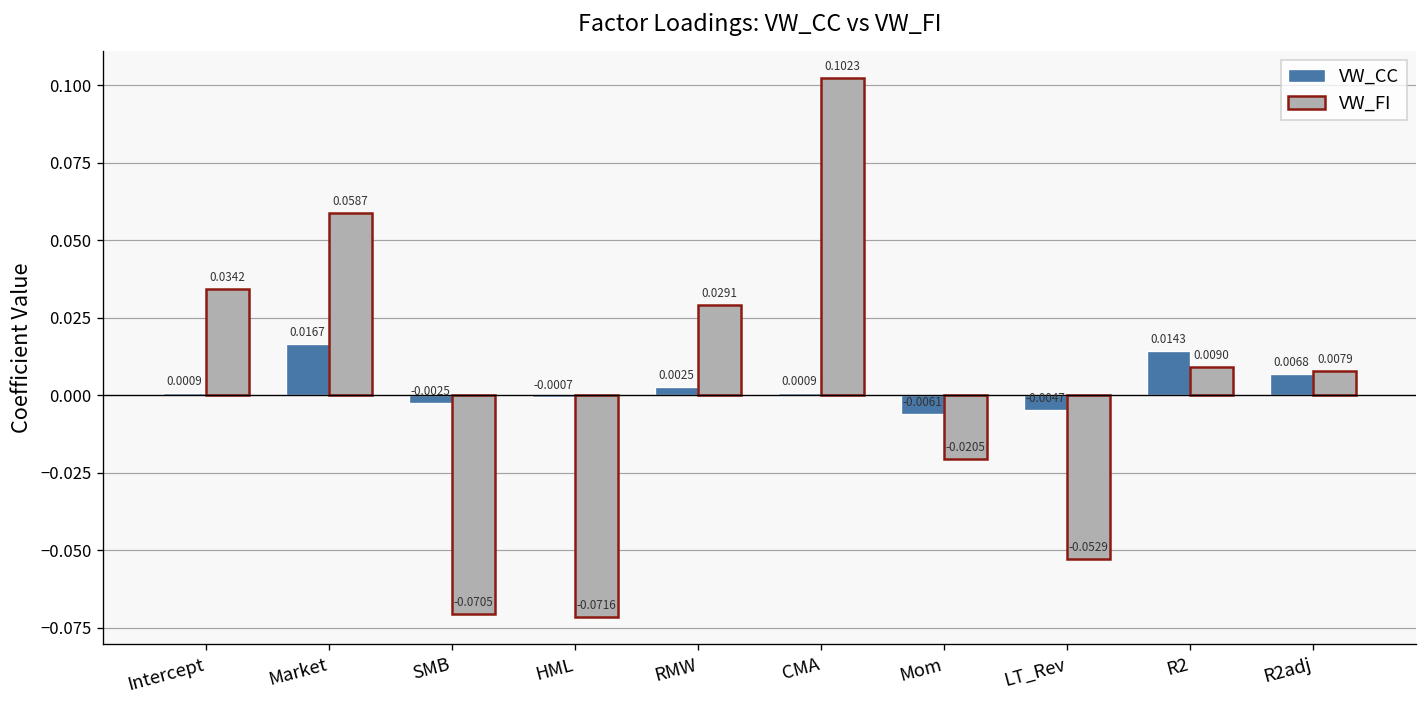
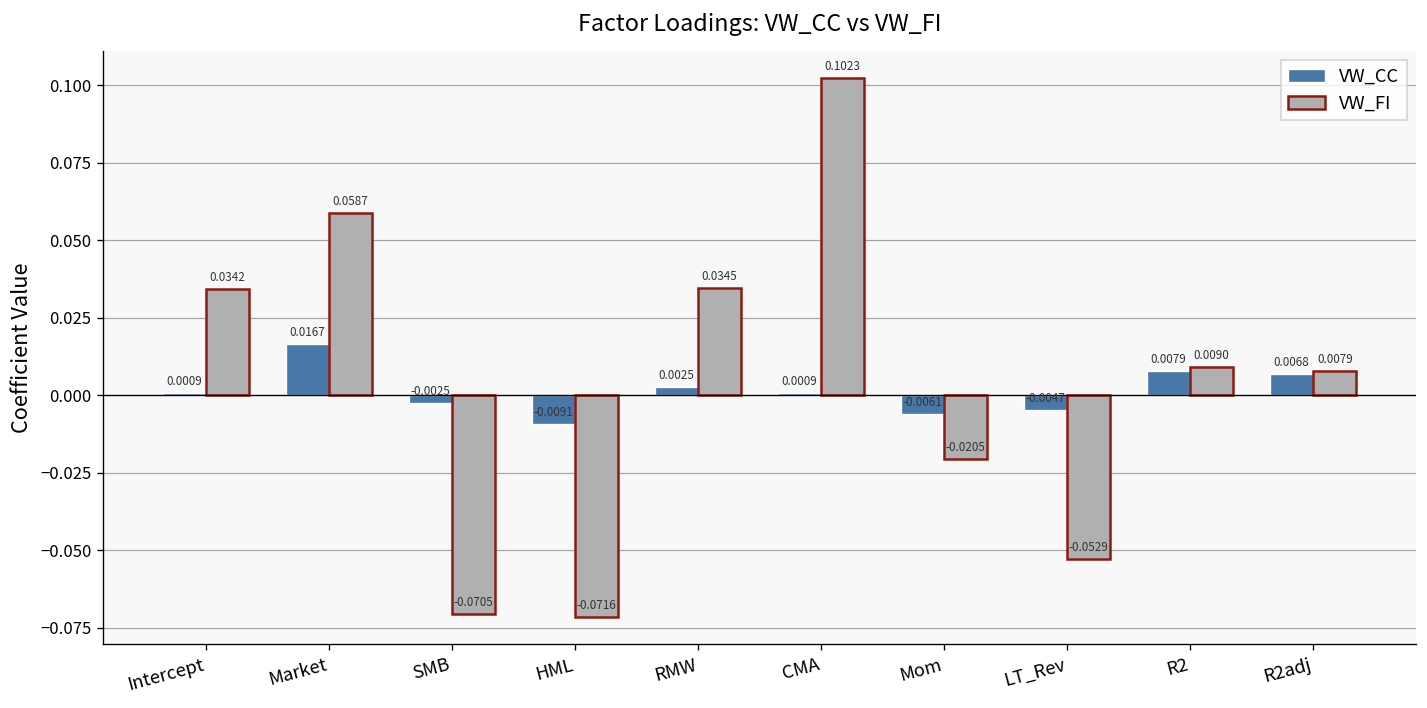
  {
    "VW_CC": {
      "Intercept": 0.0009,
      "Market": 0.0167,
      "SMB": -0.0025,
-     "HML": -0.0007,
+     "HML": -0.0091,
      "RMW": 0.0025,
      "CMA": 0.0009,
      "Mom": -0.0061,
      "LT_Rev": -0.0047,
-     "R2": 0.0143,
+     "R2": 0.0079,
      "R2adj": 0.0068
    },
    "VW_FI": {
      "Intercept": 0.0342,
      "Market": 0.0587,
      "SMB": -0.0705,
      "HML": -0.0716,
-     "RMW": 0.0291,
+     "RMW": 0.0345,
      "CMA": 0.1023,
      "Mom": -0.0205,
      "LT_Rev": -0.0529,
      "R2": 0.0090,
      "R2adj": 0.0079
    }
  }
